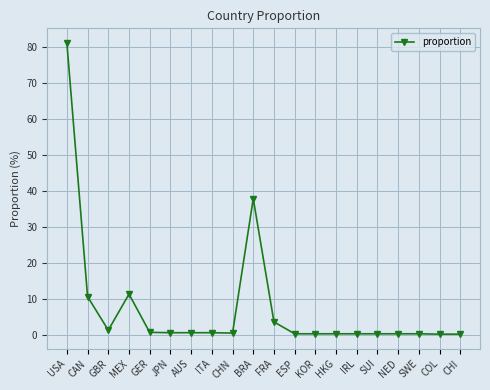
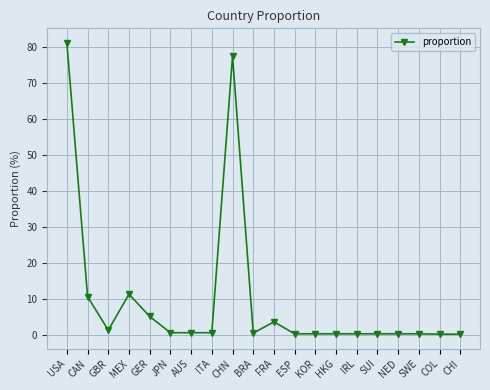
  {
    "USA": 81,
    "CAN": 11,
    "GBR": 1,
    "MEX": 11,
-   "GER": 1,
+   "GER": 5,
    "JPN": 1,
    "AUS": 1,
    "ITA": 1,
-   "CHN": 1,
-   "BRA": 38,
+   "CHN": 77,
+   "BRA": 1,
    "FRA": 4,
    "ESP": 0,
    "KOR": 0,
    "HKG": 0,
    "IRL": 0,
    "SUI": 0,
    "NED": 0,
    "SWE": 0,
    "COL": 0,
    "CHI": 0
  }
